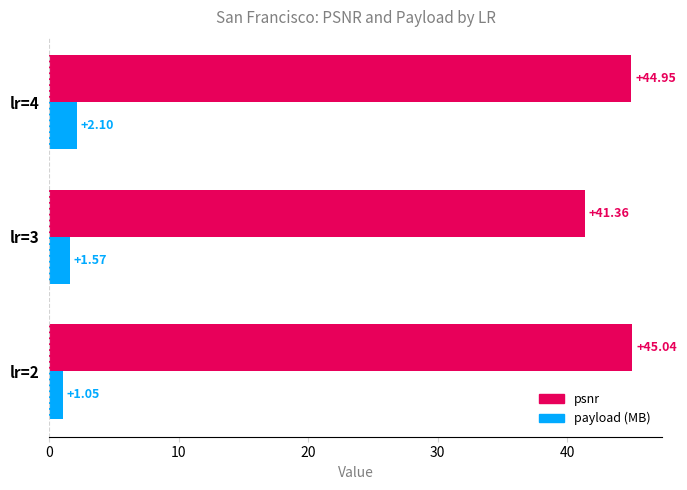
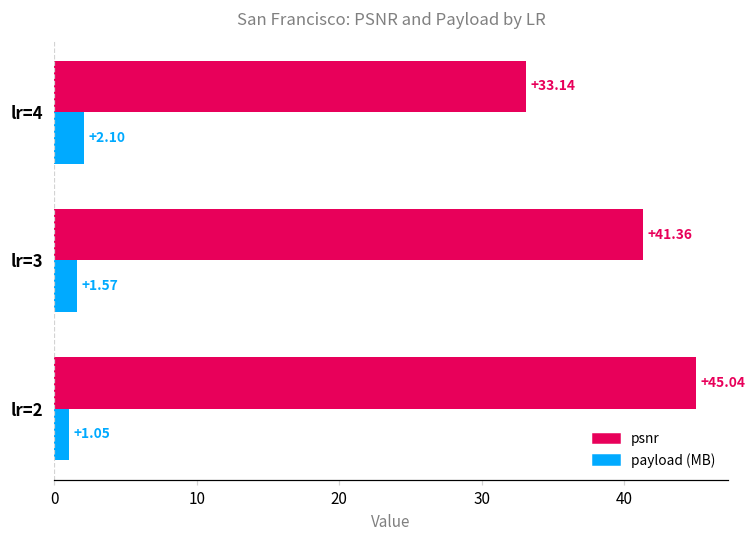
  {
    "psnr": {
-     "lr=4": "+44.95",
+     "lr=4": "+33.14",
      "lr=3": "+41.36",
      "lr=2": "+45.04"
    },
    "payload (MB)": {
      "lr=4": "+2.10",
      "lr=3": "+1.57",
      "lr=2": "+1.05"
    }
  }
